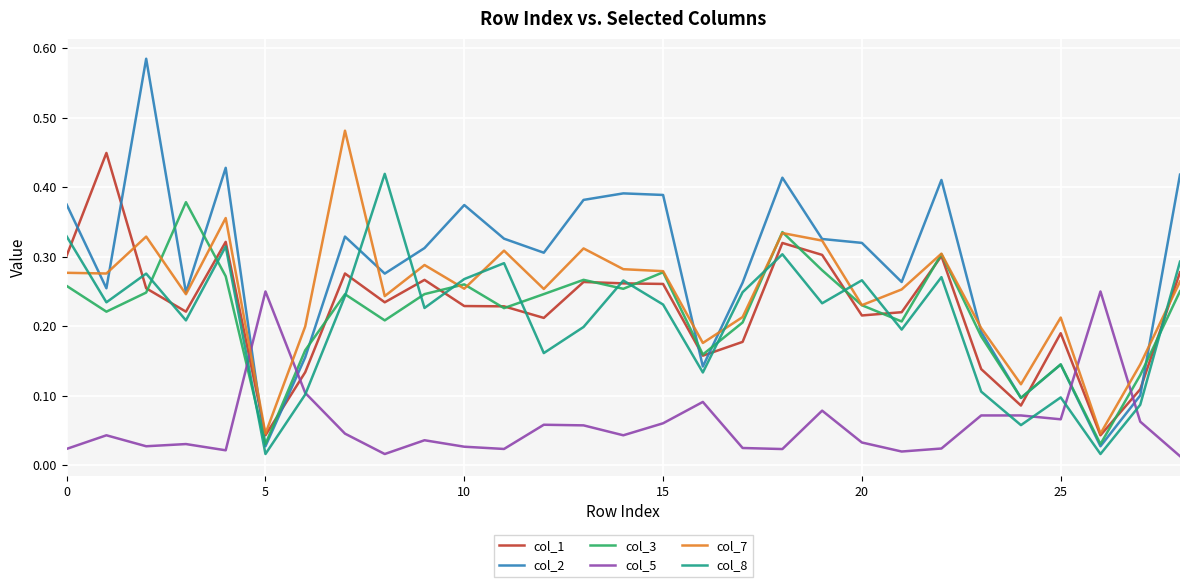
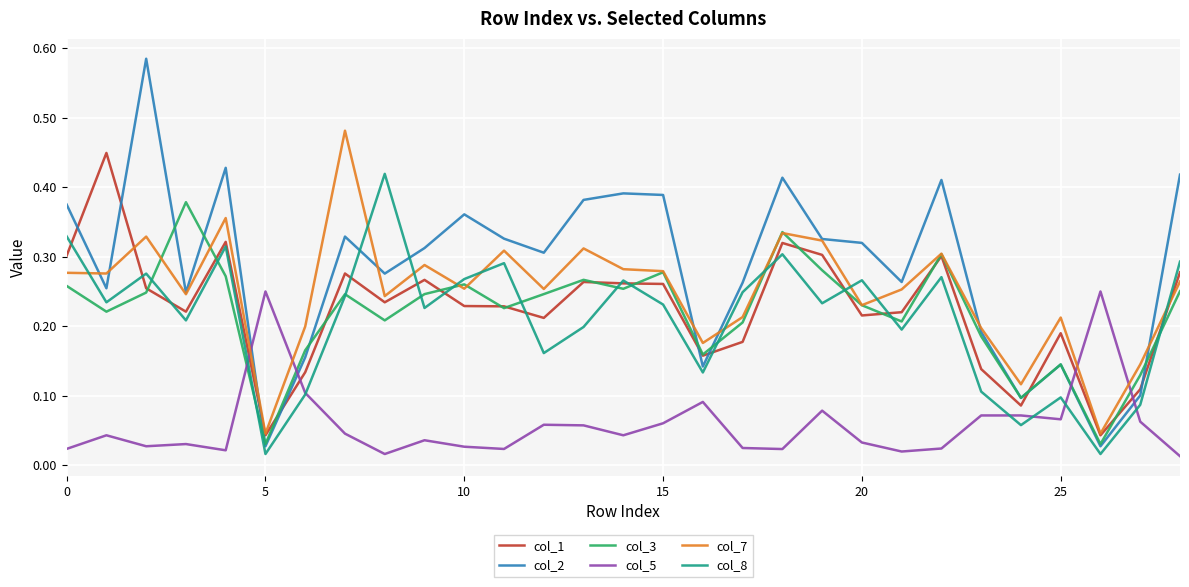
  {
    "col_1": {
      "0": 0.30,
      "10": 0.23,
      "15": 0.26,
      "20": 0.22,
      "25": 0.19
    },
    "col_2": {
      "0": 0.38,
-     "10": 0.37,
+     "10": 0.36,
      "15": 0.39,
      "20": 0.32
    },
    "col_5": {
      "0": 0.02,
      "5": 0.25,
      "10": 0.03,
      "15": 0.06,
      "20": 0.03,
      "25": 0.07
    },
    "col_7": {
      "0": 0.28,
      "10": 0.25,
      "25": 0.21
    }
  }
